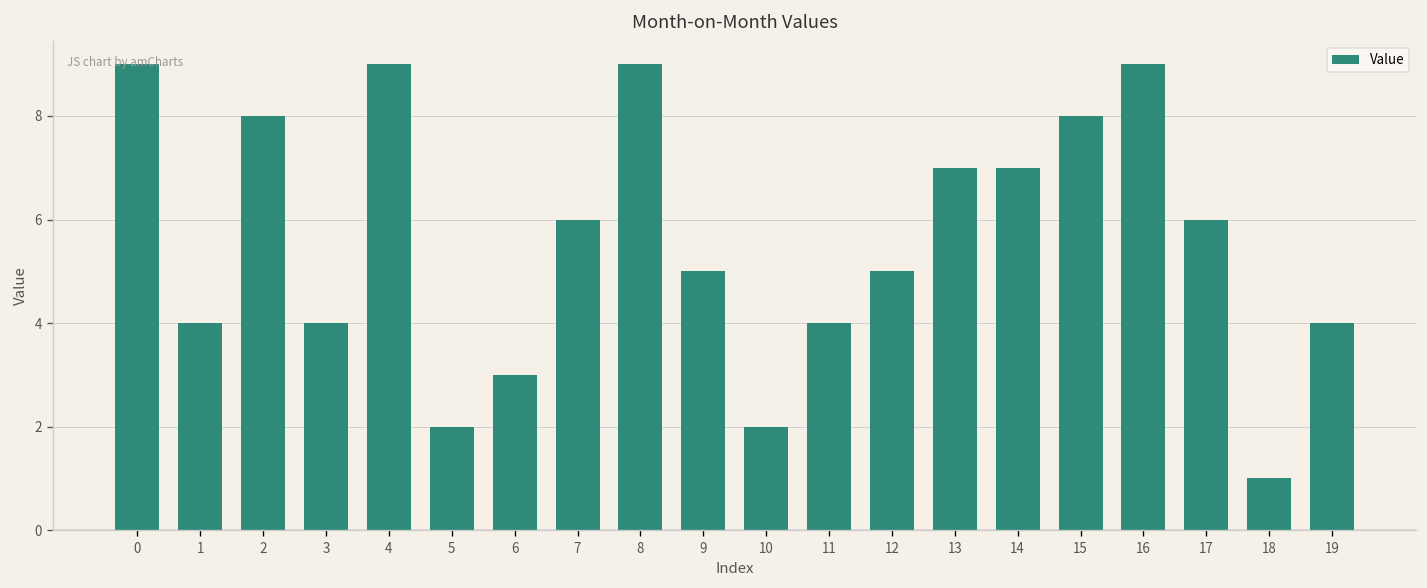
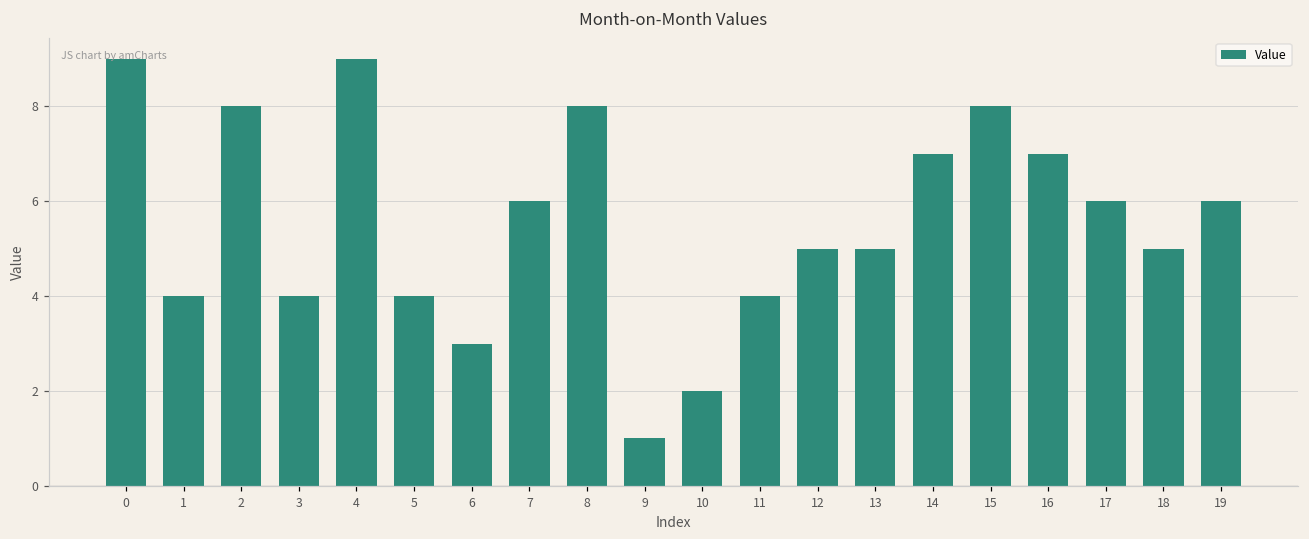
  {
    "0": 9,
    "1": 4,
    "2": 8,
    "3": 4,
    "4": 9,
-   "5": 2,
+   "5": 4,
    "6": 3,
    "7": 6,
-   "8": 9,
-   "9": 5,
+   "8": 8,
+   "9": 1,
    "10": 2,
    "11": 4,
    "12": 5,
-   "13": 7,
+   "13": 5,
    "14": 7,
    "15": 8,
-   "16": 9,
+   "16": 7,
    "17": 6,
-   "18": 1,
-   "19": 4
+   "18": 5,
+   "19": 6
  }
